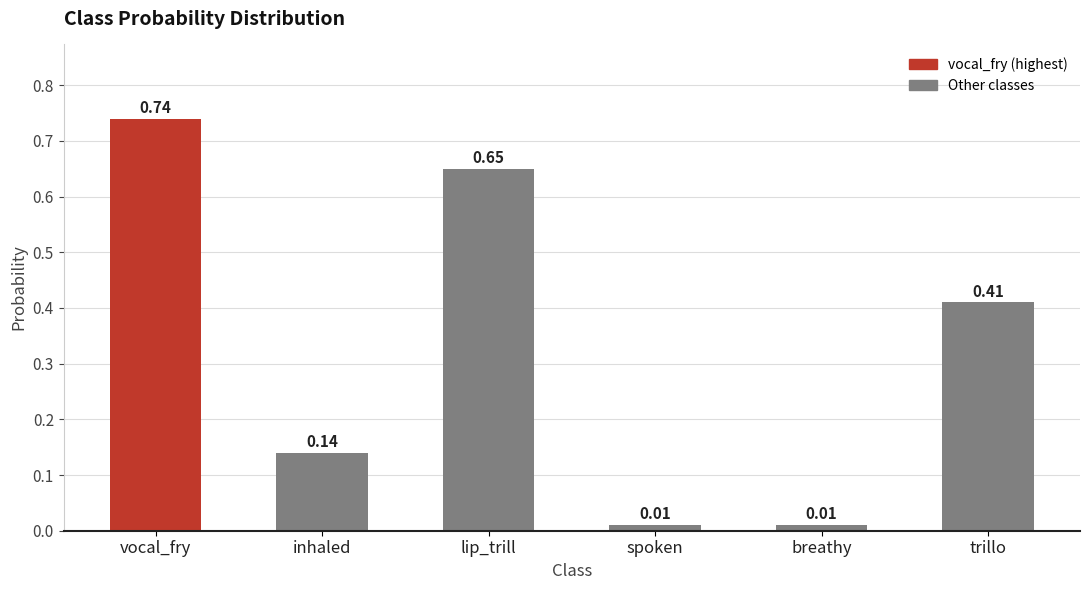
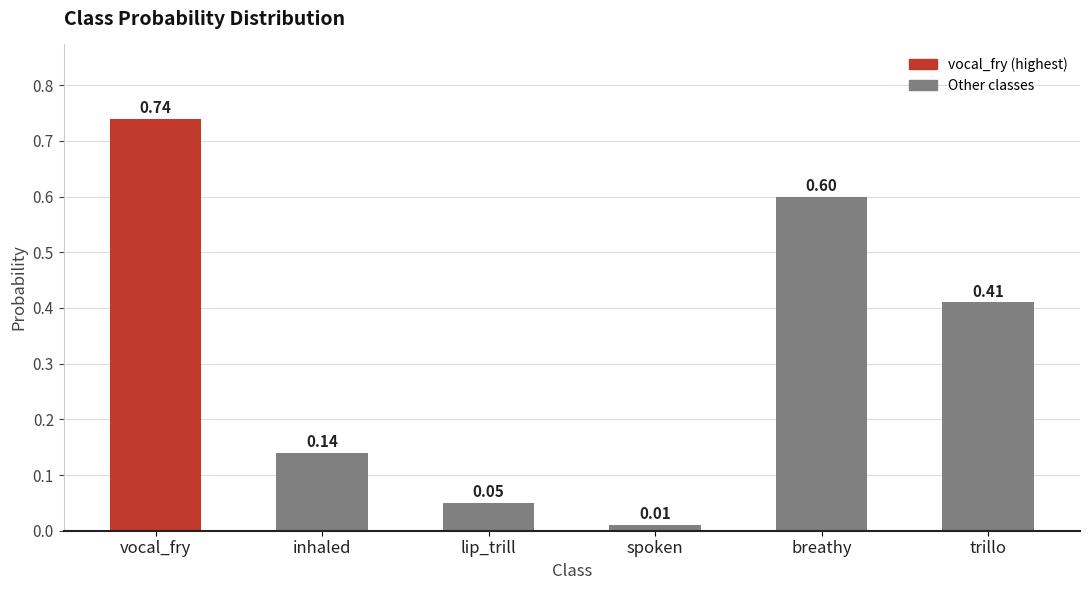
  {
    "vocal_fry": 0.74,
    "inhaled": 0.14,
-   "lip_trill": 0.65,
+   "lip_trill": 0.05,
    "spoken": 0.01,
-   "breathy": 0.01,
+   "breathy": 0.60,
    "trillo": 0.41
  }
